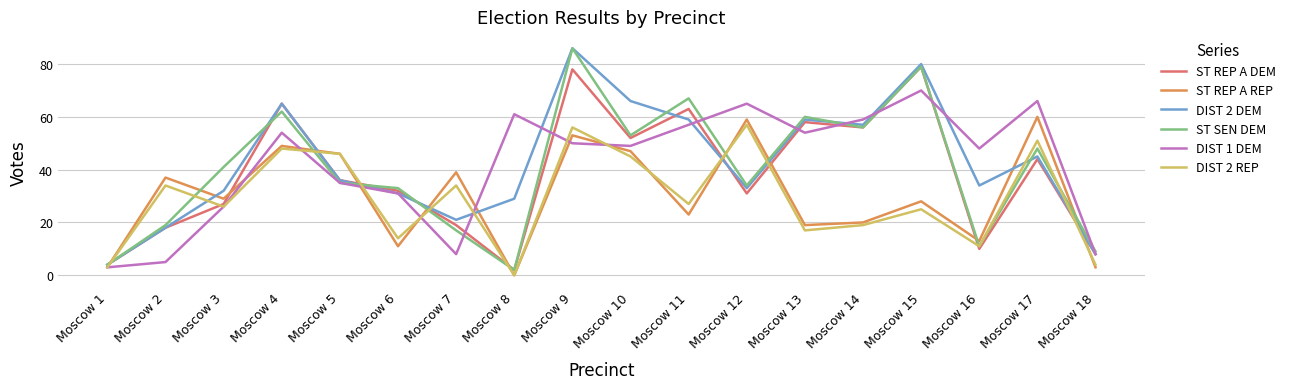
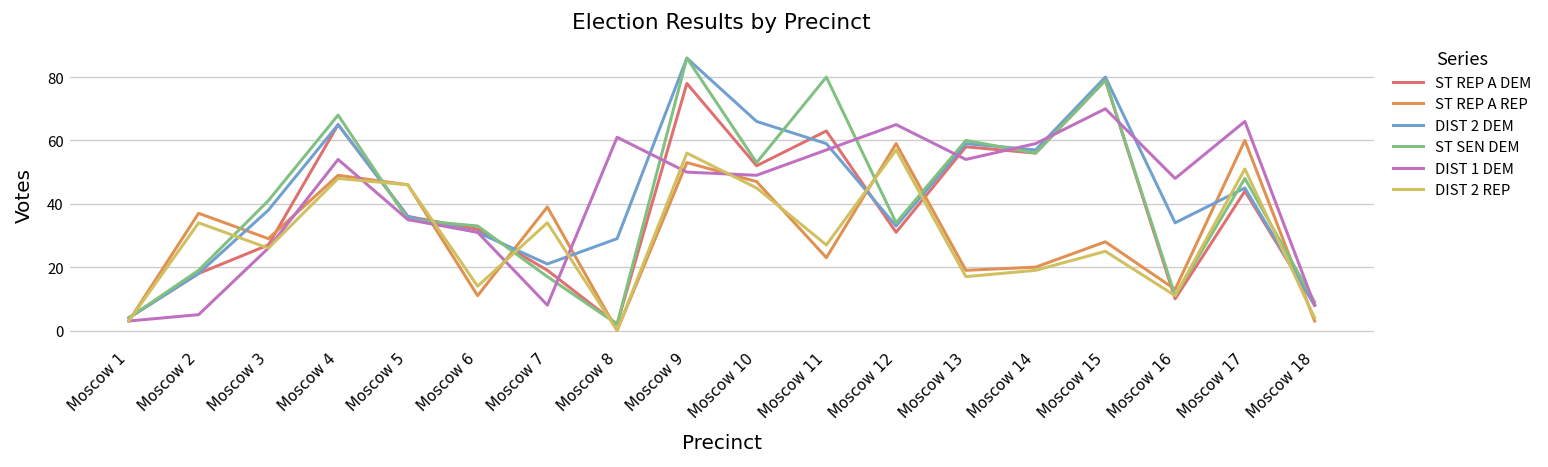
  {
    "DIST 2 DEM": {
-     "Moscow 3": 32,
+     "Moscow 3": 38,
      "Moscow 7": 21,
      "Moscow 8": 29,
      "Moscow 10": 66,
      "Moscow 11": 59,
      "Moscow 12": 33,
      "Moscow 13": 59,
      "Moscow 14": 57,
      "Moscow 15": 80,
      "Moscow 16": 34,
      "Moscow 17": 45
    },
    "ST SEN DEM": {
      "Moscow 2": 19,
      "Moscow 3": 41,
-     "Moscow 4": 62,
+     "Moscow 4": 68,
      "Moscow 6": 33,
      "Moscow 7": 17,
      "Moscow 10": 53,
-     "Moscow 11": 67,
+     "Moscow 11": 80,
      "Moscow 12": 34,
      "Moscow 13": 60,
      "Moscow 17": 48,
      "Moscow 18": 9
    },
    "DIST 1 DEM": {
      "Moscow 2": 5,
      "Moscow 4": 54,
      "Moscow 7": 8,
      "Moscow 8": 61,
      "Moscow 9": 50,
      "Moscow 10": 49,
      "Moscow 11": 57,
      "Moscow 12": 65,
      "Moscow 13": 54,
      "Moscow 14": 59,
      "Moscow 15": 70,
      "Moscow 16": 48,
      "Moscow 17": 66
    }
  }
